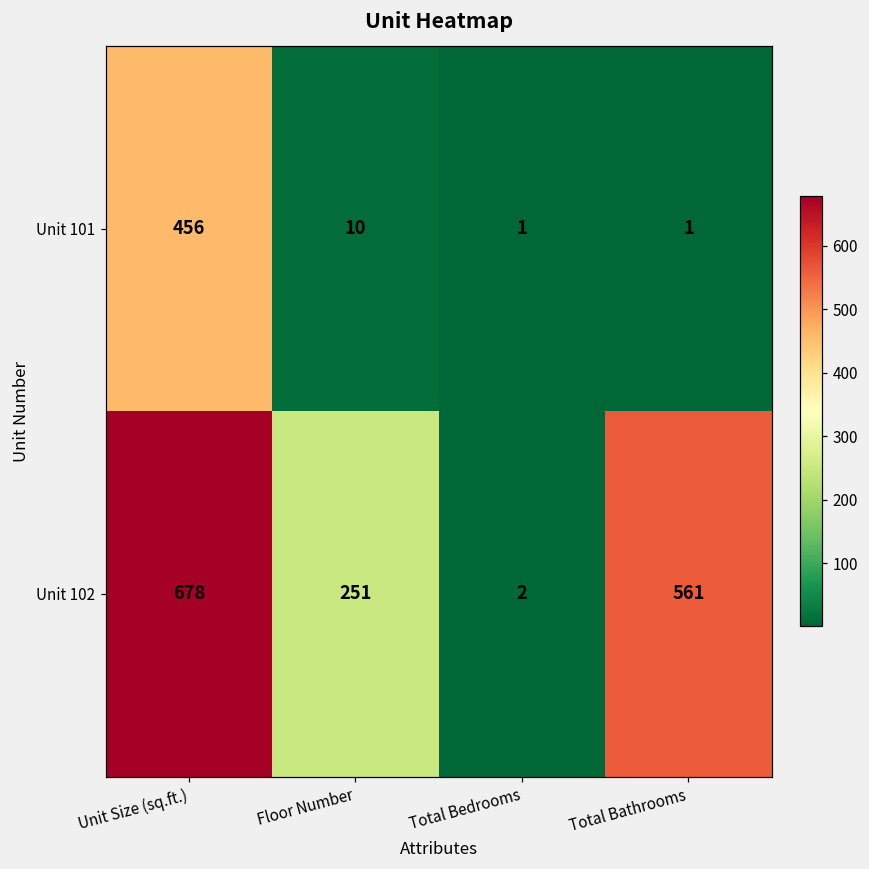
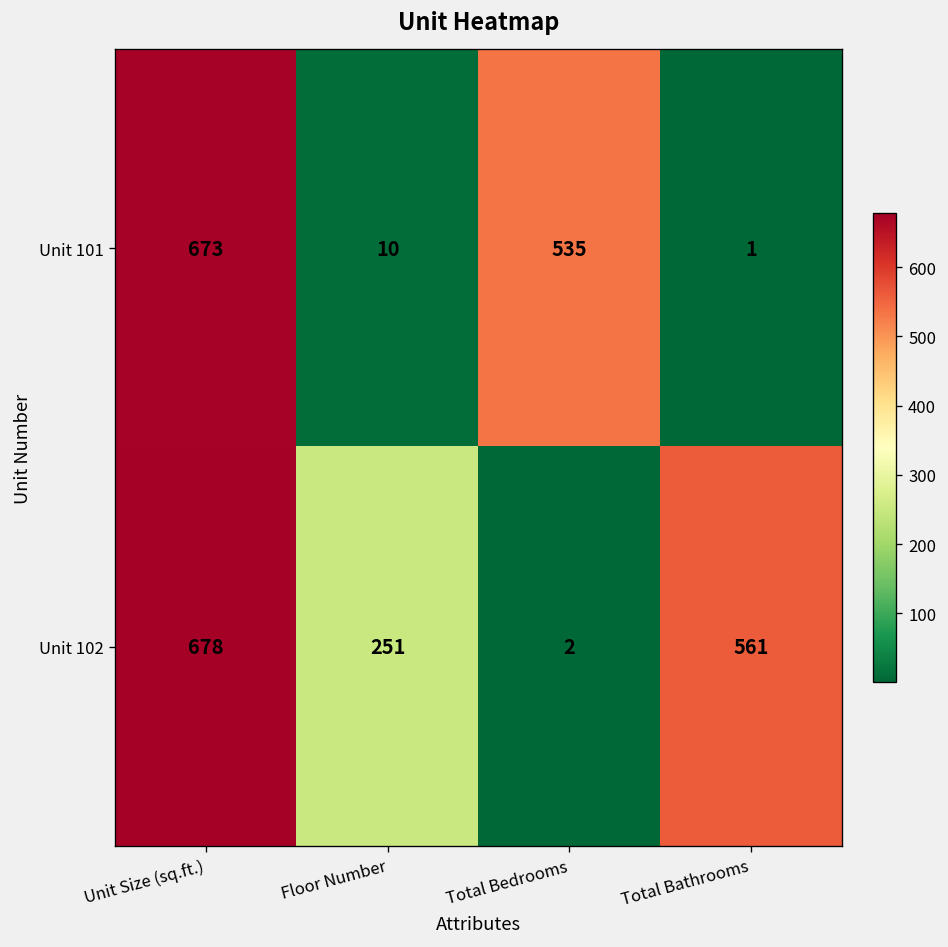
  {
    "Unit 101": {
-     "Unit Size (sq.ft.)": 456,
+     "Unit Size (sq.ft.)": 673,
      "Floor Number": 10,
-     "Total Bedrooms": 1,
+     "Total Bedrooms": 535,
      "Total Bathrooms": 1
    },
    "Unit 102": {
      "Unit Size (sq.ft.)": 678,
      "Floor Number": 251,
      "Total Bedrooms": 2,
      "Total Bathrooms": 561
    }
  }
